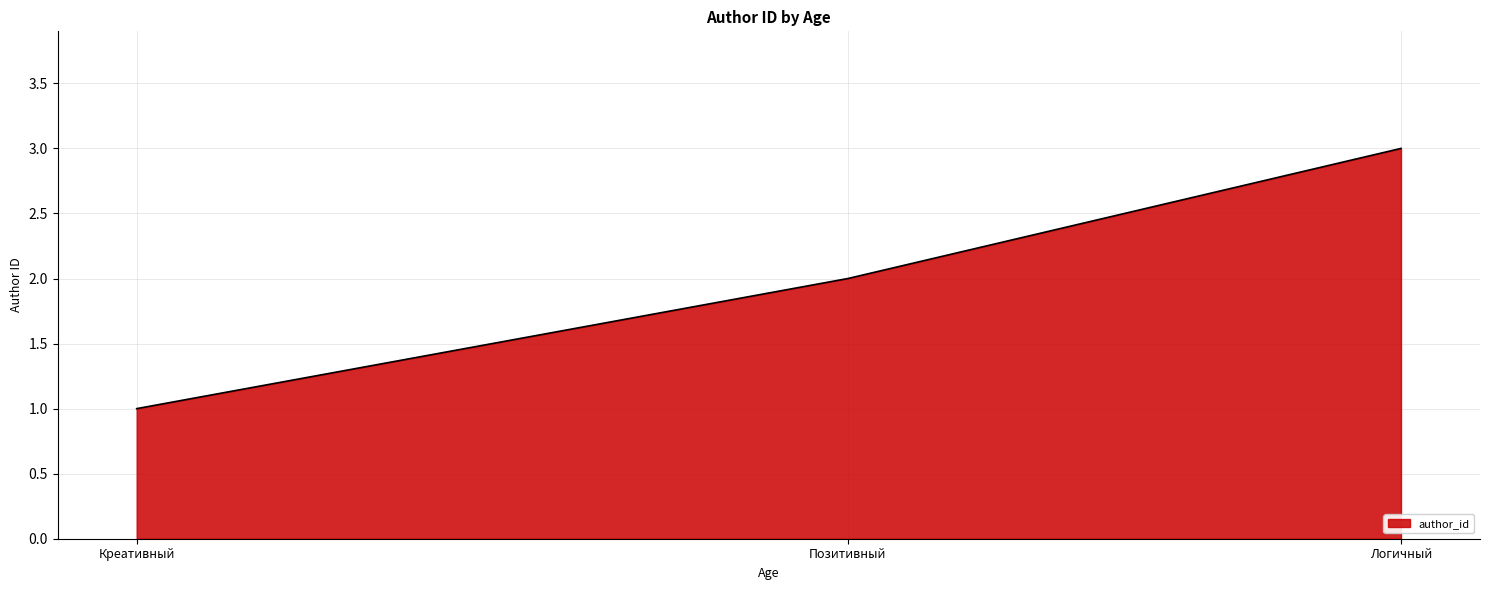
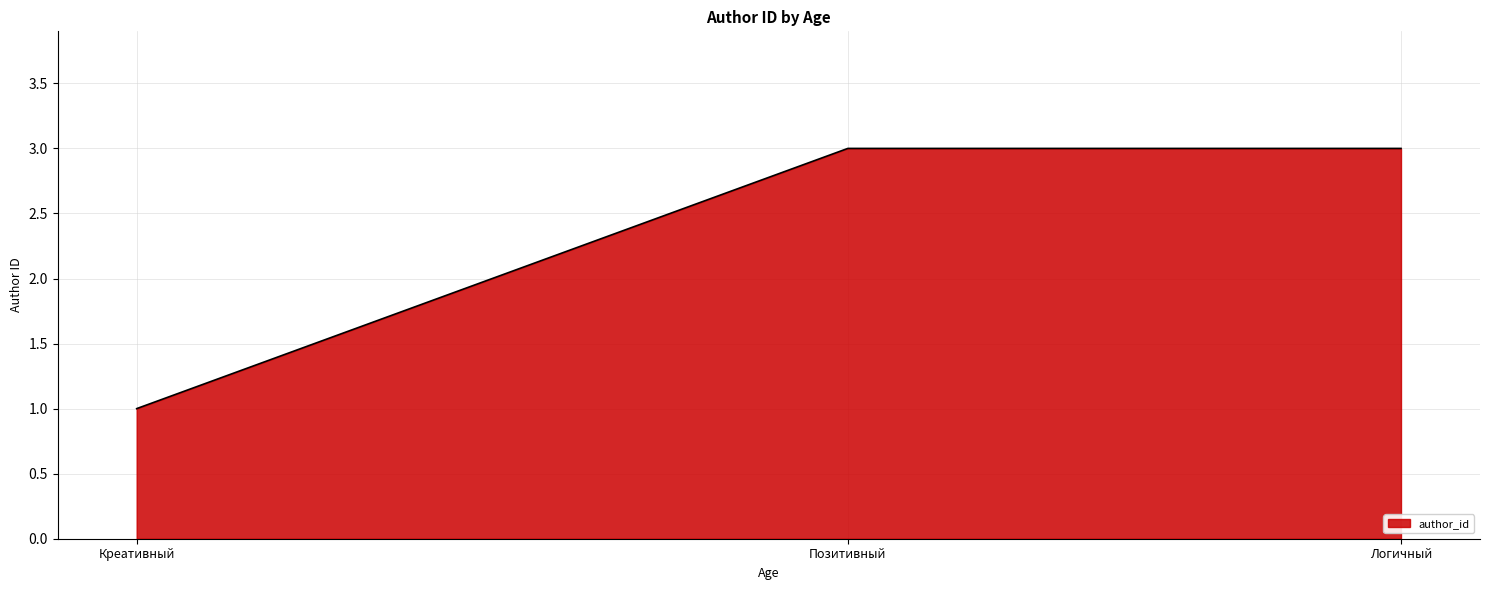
  {
    "Креативный": 1,
-   "Позитивный": 2,
+   "Позитивный": 3,
    "Логичный": 3
  }
